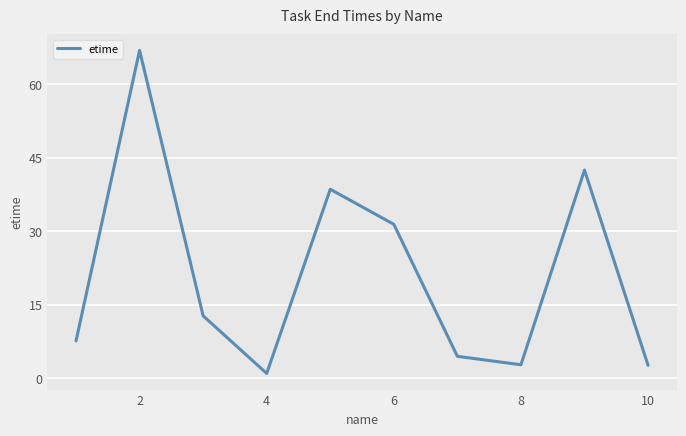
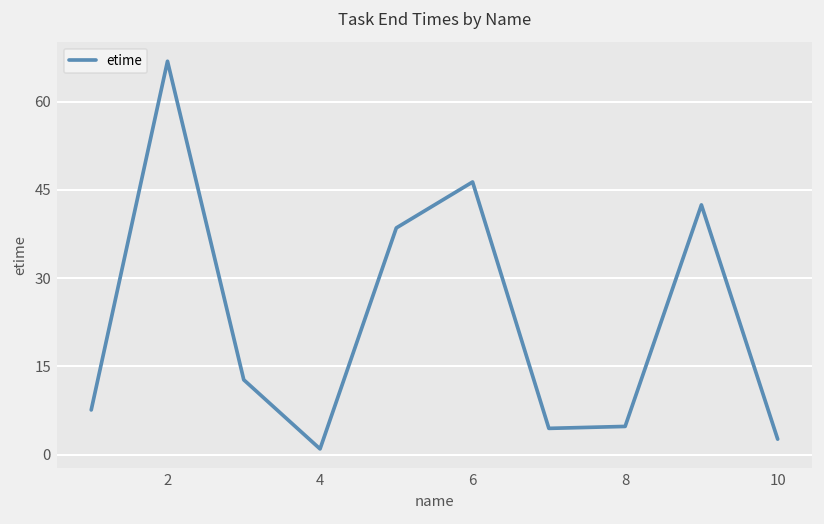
  {
    "2": 67,
    "4": 1,
-   "6": 31,
-   "8": 3,
+   "6": 46,
+   "8": 5,
    "10": 3
  }
